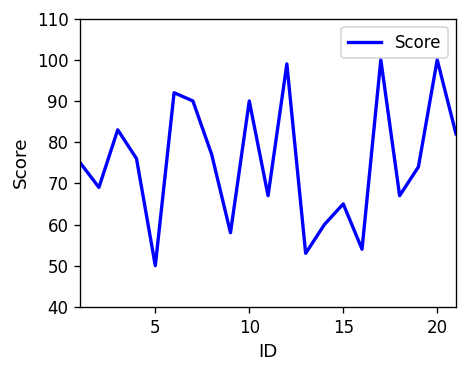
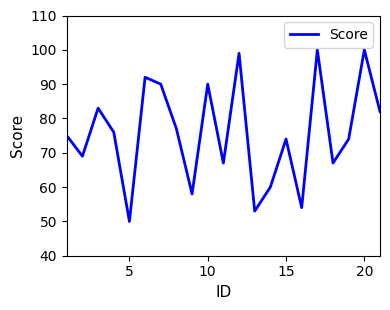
  {
    "5": 50,
    "10": 90,
-   "15": 65,
+   "15": 74,
    "20": 100
  }
